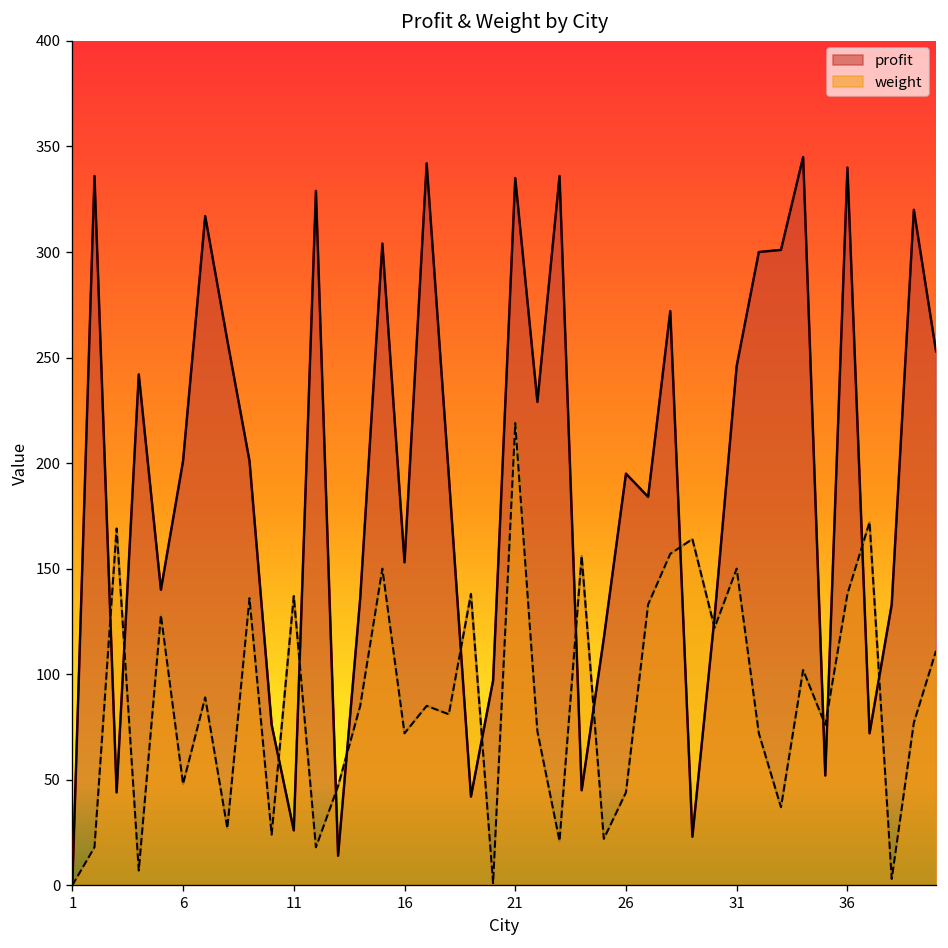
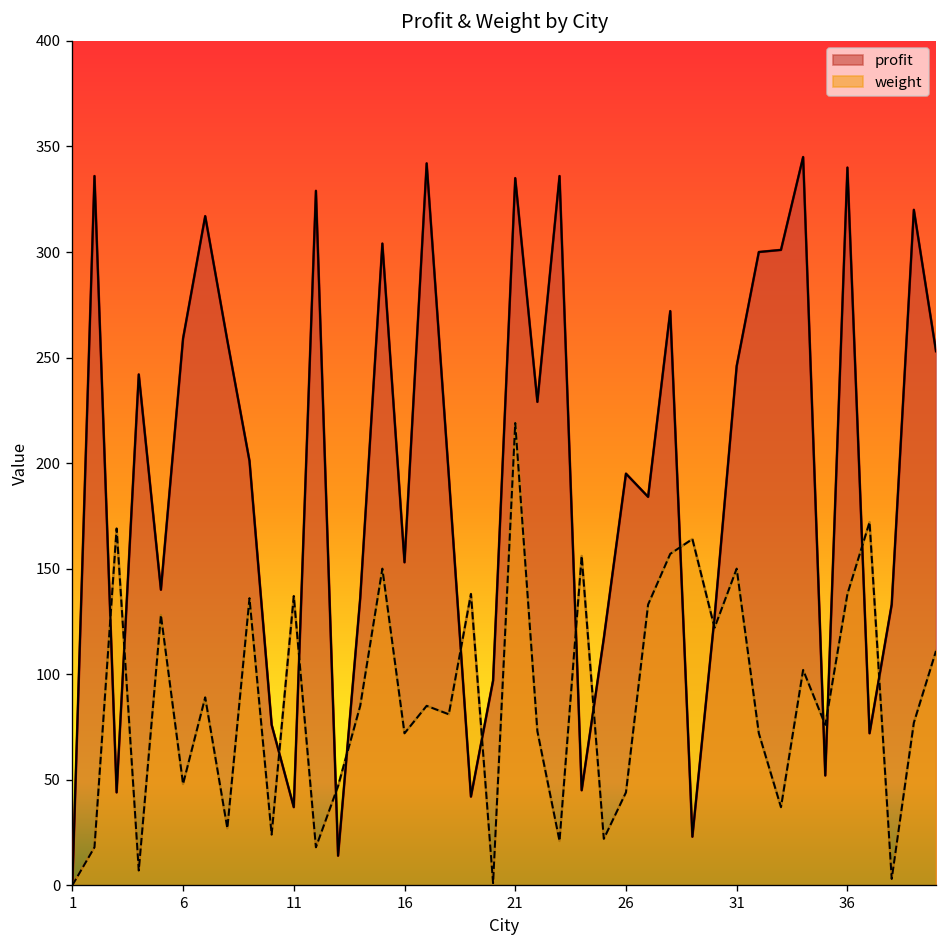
  {
    "profit": {
-     "6": 201,
-     "11": 26,
+     "6": 259,
+     "11": 37,
      "16": 153,
      "21": 335,
      "26": 195,
      "31": 246,
      "36": 340
    },
    "weight": {
      "6": 48,
      "11": 137,
      "16": 72,
      "21": 219,
      "26": 44,
      "31": 150,
      "36": 138
    }
  }
